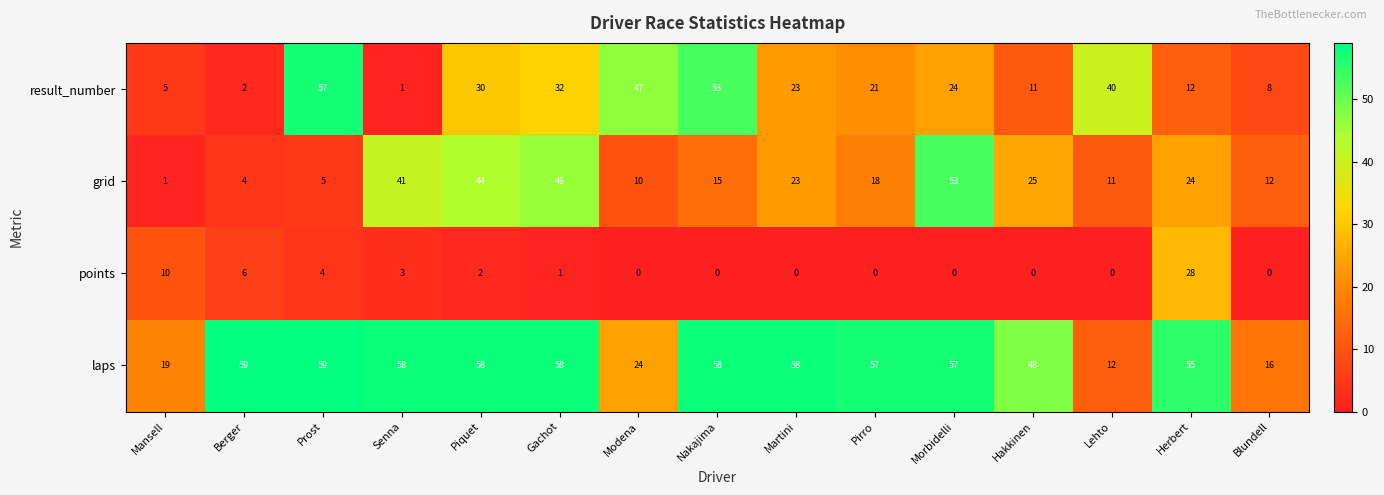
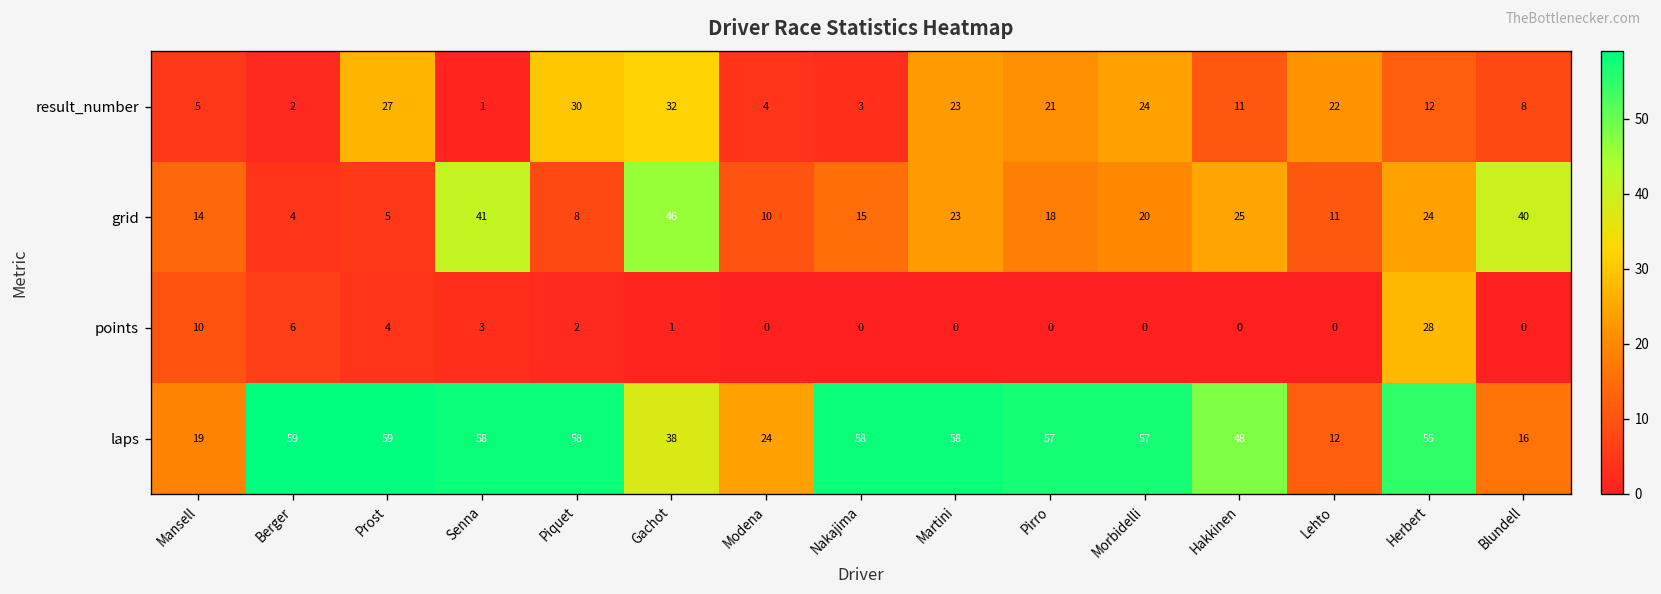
  {
    "result_number": {
      "Mansell": 5,
      "Berger": 2,
-     "Prost": 57,
+     "Prost": 27,
      "Senna": 1,
      "Piquet": 30,
      "Gachot": 32,
-     "Modena": 47,
-     "Nakajima": 53,
+     "Modena": 4,
+     "Nakajima": 3,
      "Martini": 23,
      "Pirro": 21,
      "Morbidelli": 24,
      "Hakkinen": 11,
-     "Lehto": 40,
+     "Lehto": 22,
      "Herbert": 12,
      "Blundell": 8
    },
    "grid": {
-     "Mansell": 1,
+     "Mansell": 14,
      "Berger": 4,
      "Prost": 5,
      "Senna": 41,
-     "Piquet": 44,
+     "Piquet": 8,
      "Gachot": 46,
      "Modena": 10,
      "Nakajima": 15,
      "Martini": 23,
      "Pirro": 18,
-     "Morbidelli": 53,
+     "Morbidelli": 20,
      "Hakkinen": 25,
      "Lehto": 11,
      "Herbert": 24,
-     "Blundell": 12
+     "Blundell": 40
    },
    "points": {
      "Mansell": 10,
      "Berger": 6,
      "Prost": 4,
      "Senna": 3,
      "Piquet": 2,
      "Gachot": 1,
      "Modena": 0,
      "Nakajima": 0,
      "Martini": 0,
      "Pirro": 0,
      "Morbidelli": 0,
      "Hakkinen": 0,
      "Lehto": 0,
      "Herbert": 28,
      "Blundell": 0
    },
    "laps": {
      "Mansell": 19,
      "Berger": 59,
      "Prost": 59,
      "Senna": 58,
      "Piquet": 58,
-     "Gachot": 58,
+     "Gachot": 38,
      "Modena": 24,
      "Nakajima": 58,
      "Martini": 58,
      "Pirro": 57,
      "Morbidelli": 57,
      "Hakkinen": 48,
      "Lehto": 12,
      "Herbert": 55,
      "Blundell": 16
    }
  }
